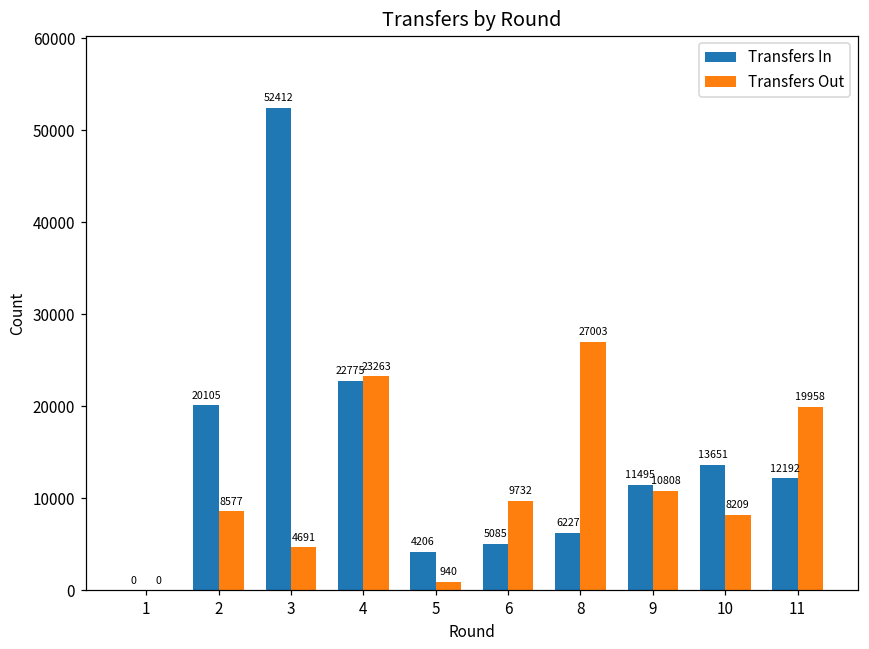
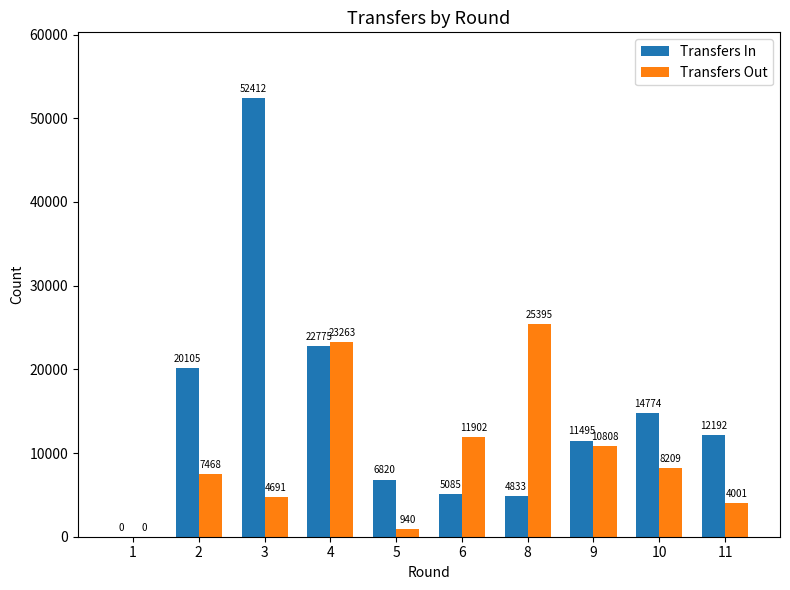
  {
    "Transfers In": {
      "1": 0,
      "2": 20105,
      "3": 52412,
      "4": 22775,
-     "5": 4206,
+     "5": 6820,
      "6": 5085,
-     "8": 6227,
+     "8": 4833,
      "9": 11495,
-     "10": 13651,
+     "10": 14774,
      "11": 12192
    },
    "Transfers Out": {
      "1": 0,
-     "2": 8577,
+     "2": 7468,
      "3": 4691,
      "4": 23263,
      "5": 940,
-     "6": 9732,
-     "8": 27003,
+     "6": 11902,
+     "8": 25395,
      "9": 10808,
      "10": 8209,
-     "11": 19958
+     "11": 4001
    }
  }
